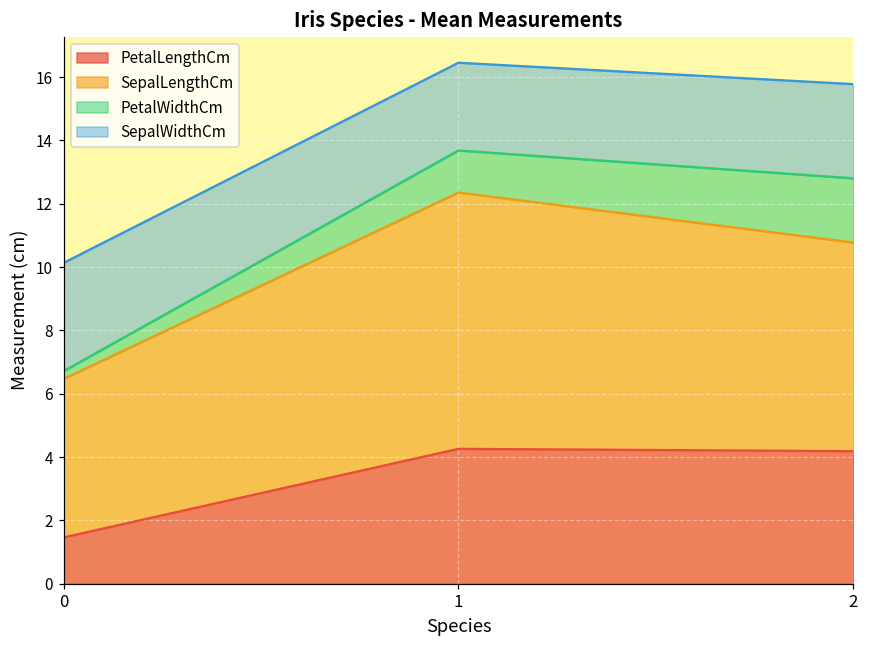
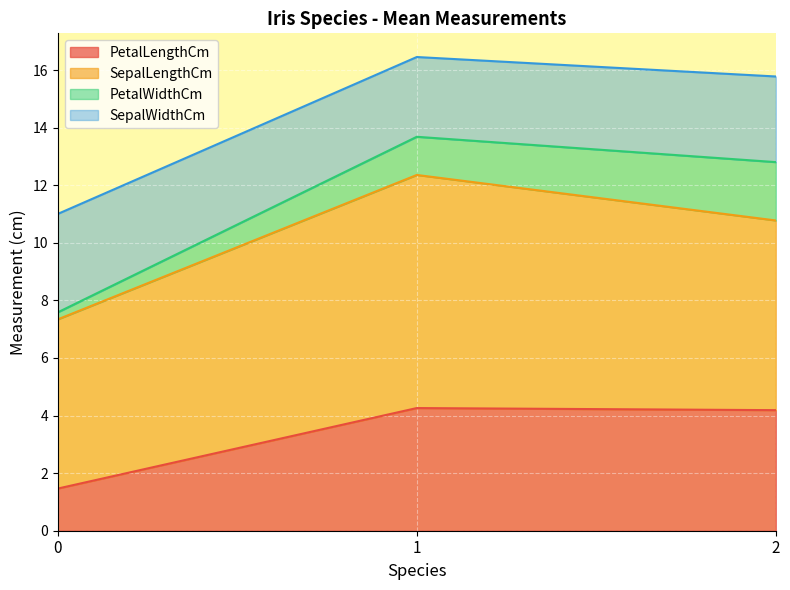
  {
    "PetalLengthCm": {
      "0": 1.5,
      "1": 4.3,
      "2": 4.2
    },
    "SepalLengthCm": {
-     "0": 5.0,
+     "0": 5.9,
      "1": 8.1,
      "2": 6.6
    },
    "PetalWidthCm": {
      "0": 0.2,
      "1": 1.3,
      "2": 2.0
    },
    "SepalWidthCm": {
      "0": 3.4,
      "1": 2.8,
      "2": 3.0
    }
  }
